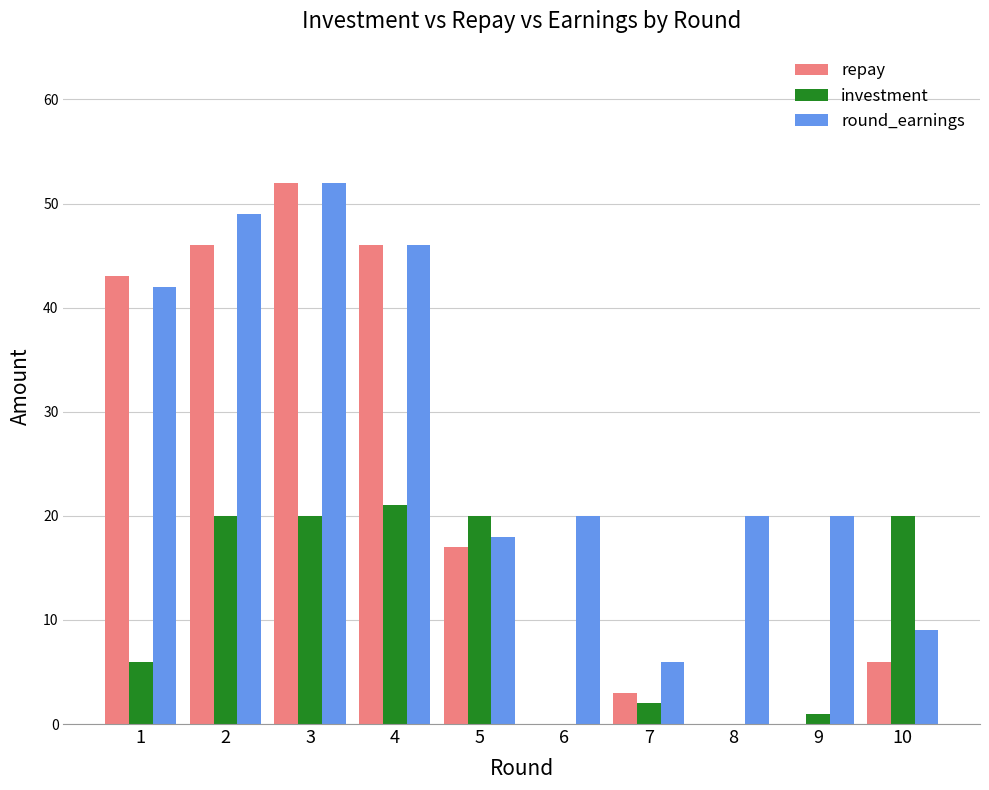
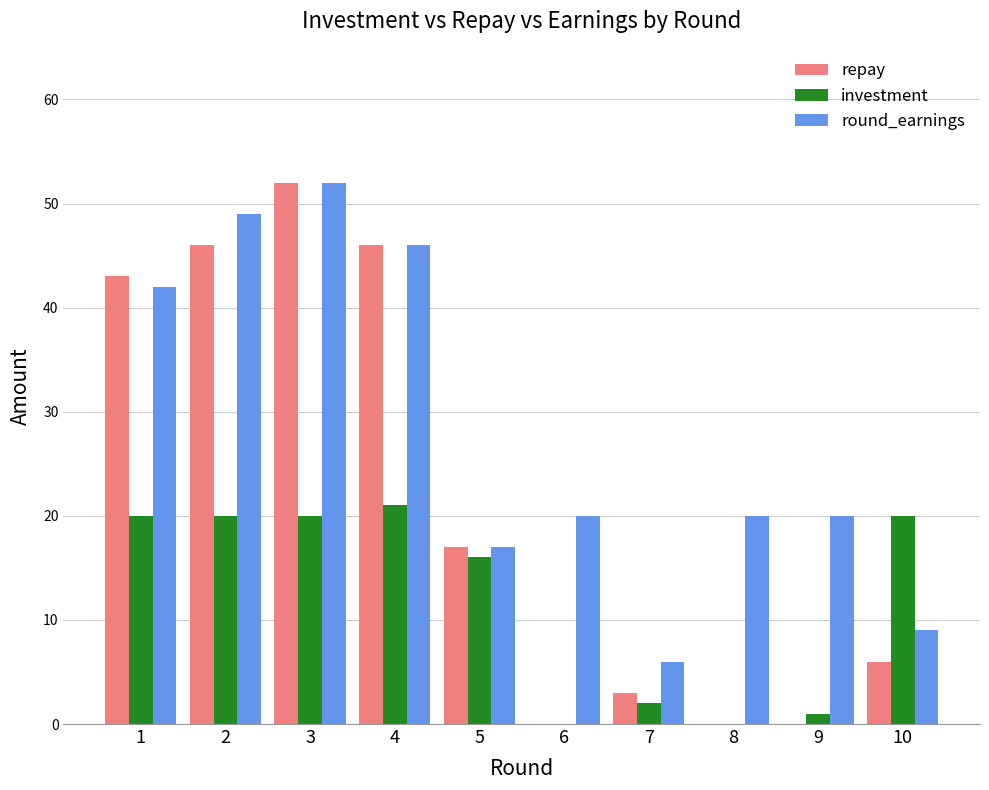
  {
    "repay": {
      "1": 43,
      "2": 46,
      "3": 52,
      "4": 46,
      "5": 17,
      "6": 0,
      "7": 3,
      "8": 0,
      "9": 0,
      "10": 6
    },
    "investment": {
-     "1": 6,
+     "1": 20,
      "2": 20,
      "3": 20,
      "4": 21,
-     "5": 20,
+     "5": 16,
      "6": 0,
      "7": 2,
      "8": 0,
      "9": 1,
      "10": 20
    },
    "round_earnings": {
      "1": 42,
      "2": 49,
      "3": 52,
      "4": 46,
-     "5": 18,
+     "5": 17,
      "6": 20,
      "7": 6,
      "8": 20,
      "9": 20,
      "10": 9
    }
  }
